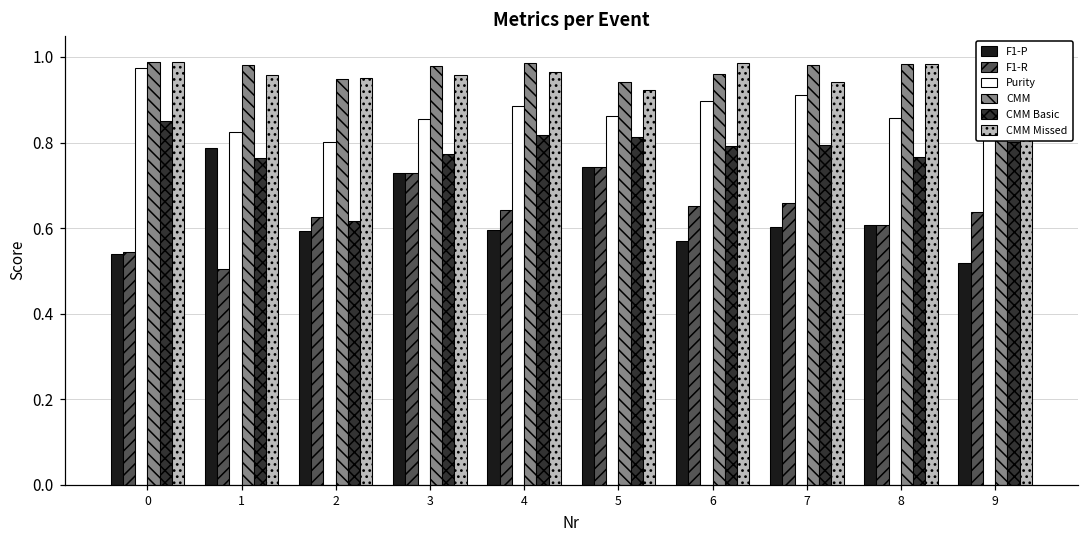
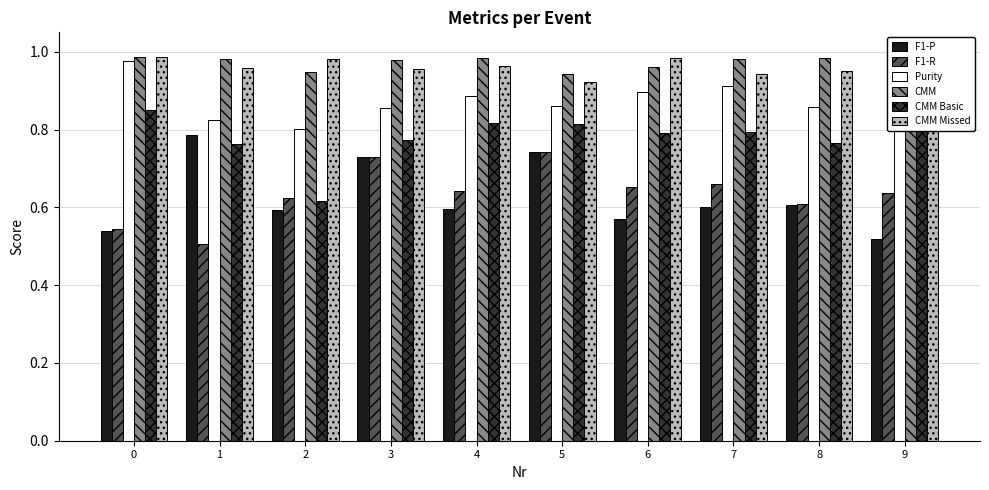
  {
    "Purity": {
      "0": 0.98,
      "1": 0.83,
      "2": 0.80,
      "3": 0.86,
      "4": 0.89,
      "5": 0.86,
      "6": 0.90,
      "7": 0.91,
      "8": 0.86
    },
    "CMM": {
      "0": 0.99,
      "1": 0.98,
      "2": 0.95,
      "3": 0.98,
      "4": 0.99,
      "5": 0.94,
      "6": 0.96,
      "7": 0.98,
      "8": 0.98
    },
    "CMM Missed": {
      "0": 0.99,
      "1": 0.96,
-     "2": 0.95,
+     "2": 0.98,
      "3": 0.96,
      "4": 0.96,
      "5": 0.92,
      "6": 0.99,
      "7": 0.94,
-     "8": 0.98
+     "8": 0.95
    }
  }
